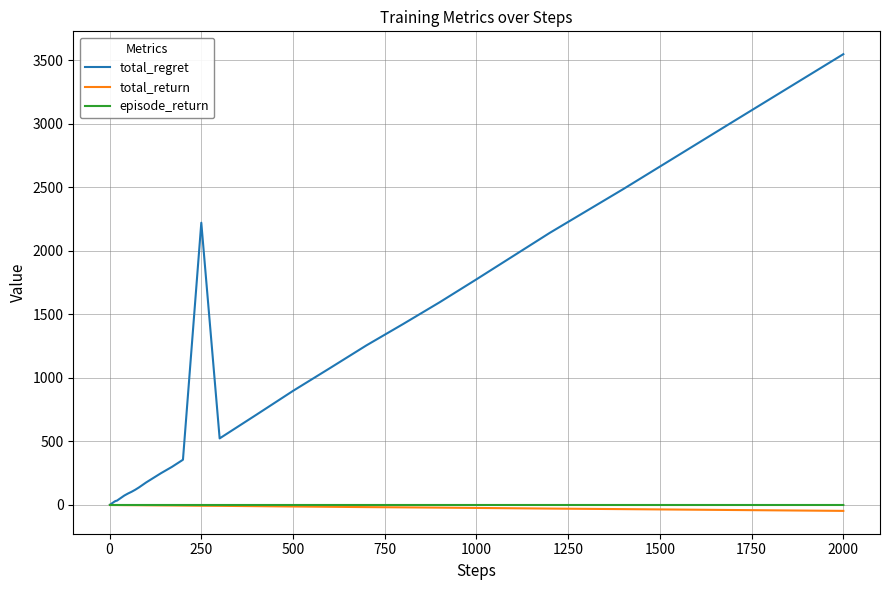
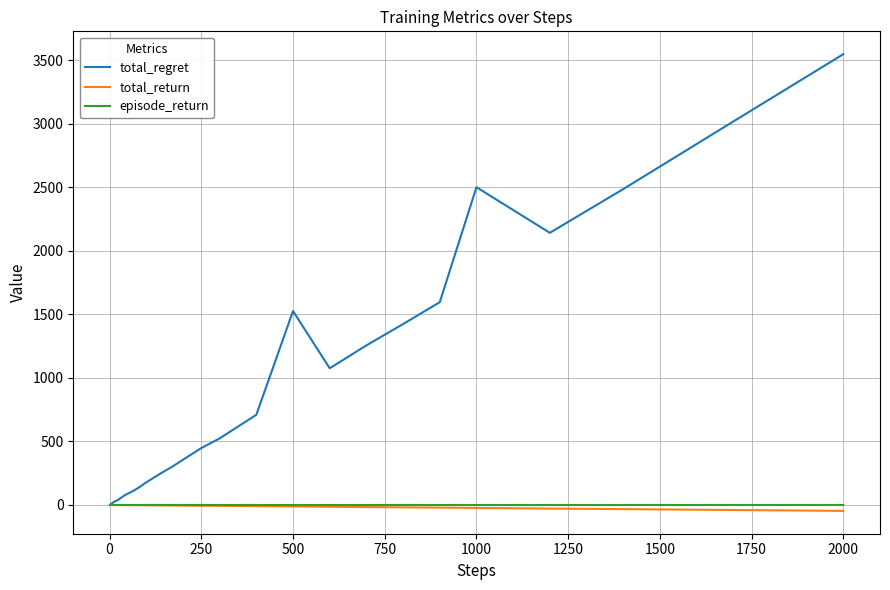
  {
    "total_regret": {
-     "250": 2220,
-     "500": 900,
-     "1000": 1780,
+     "250": 450,
+     "500": 1530,
+     "1000": 2500,
      "2000": 3550
    },
    "total_return": {
      "1000": -20,
      "2000": -50
    },
    "episode_return": {
      "1000": 0,
      "2000": 0
    }
  }
